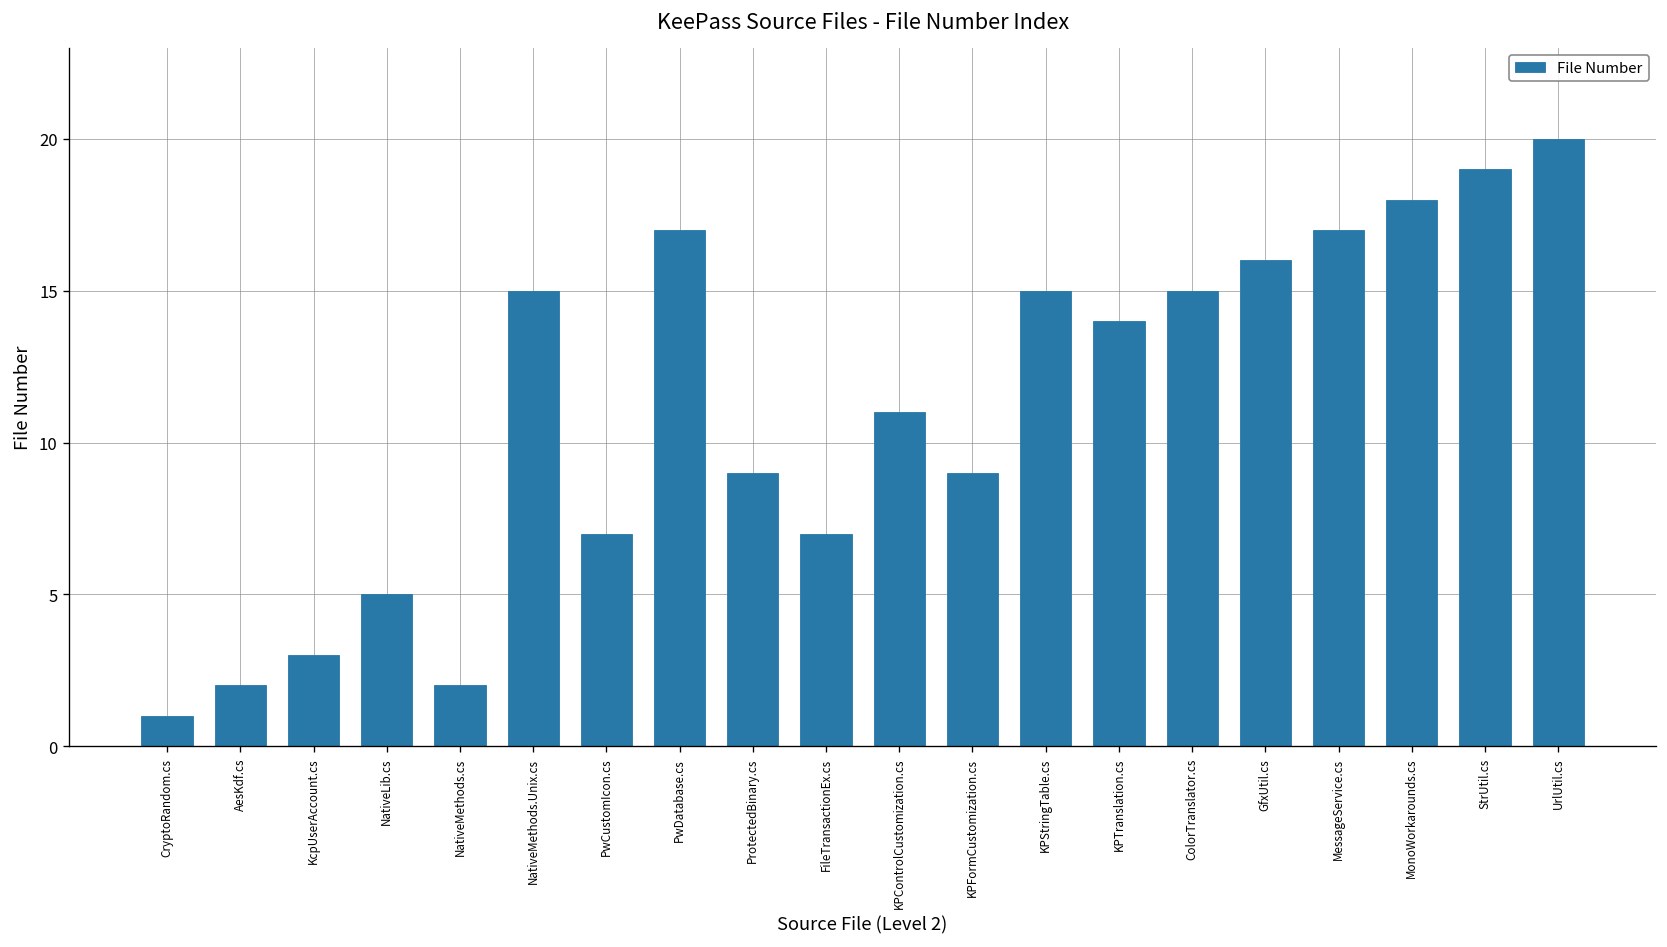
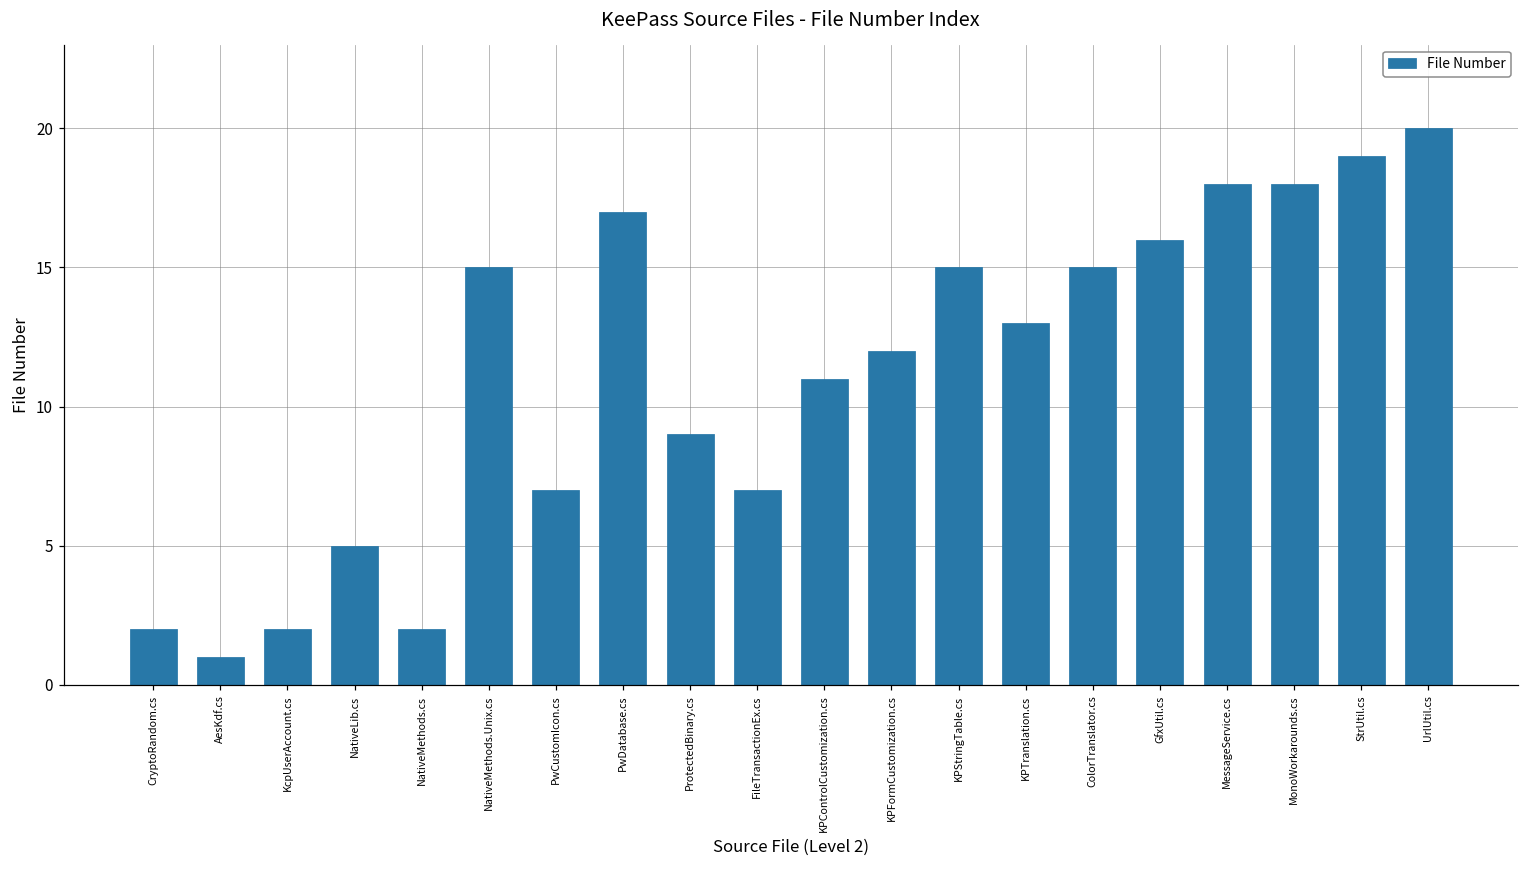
  {
-   "CryptoRandom.cs": 1,
-   "AesKdf.cs": 2,
-   "KcpUserAccount.cs": 3,
+   "CryptoRandom.cs": 2,
+   "AesKdf.cs": 1,
+   "KcpUserAccount.cs": 2,
    "NativeLib.cs": 5,
    "NativeMethods.cs": 2,
    "NativeMethods.Unix.cs": 15,
    "PwCustomIcon.cs": 7,
    "PwDatabase.cs": 17,
    "ProtectedBinary.cs": 9,
    "FileTransactionEx.cs": 7,
    "KPControlCustomization.cs": 11,
-   "KPFormCustomization.cs": 9,
+   "KPFormCustomization.cs": 12,
    "KPStringTable.cs": 15,
-   "KPTranslation.cs": 14,
+   "KPTranslation.cs": 13,
    "ColorTranslator.cs": 15,
    "GfxUtil.cs": 16,
-   "MessageService.cs": 17,
+   "MessageService.cs": 18,
    "MonoWorkarounds.cs": 18,
    "StrUtil.cs": 19,
    "UrlUtil.cs": 20
  }
